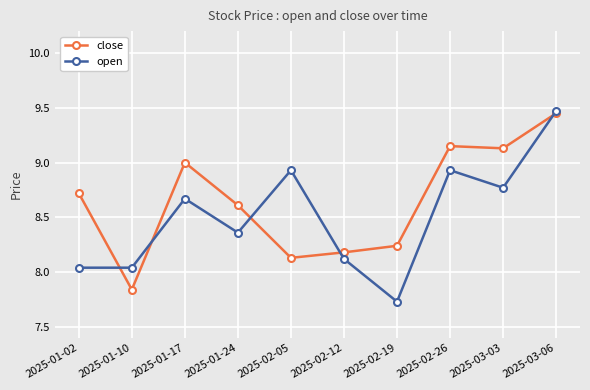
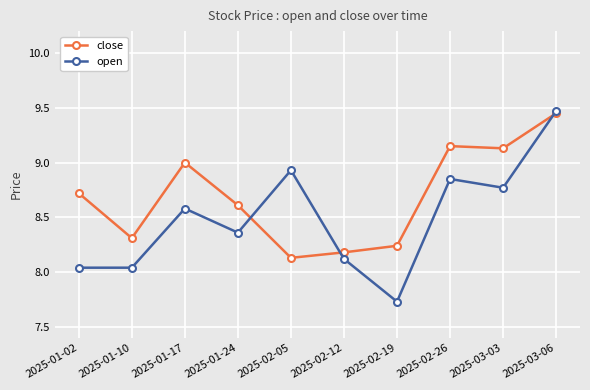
  {
    "close": {
      "2025-01-02": 8.72,
-     "2025-01-10": 7.84,
+     "2025-01-10": 8.31,
      "2025-01-17": 9.00,
      "2025-01-24": 8.61,
      "2025-02-05": 8.13,
      "2025-02-12": 8.18,
      "2025-02-19": 8.24,
      "2025-02-26": 9.15,
      "2025-03-03": 9.13
    },
    "open": {
      "2025-01-02": 8.04,
      "2025-01-10": 8.04,
-     "2025-01-17": 8.67,
+     "2025-01-17": 8.58,
      "2025-01-24": 8.36,
      "2025-02-05": 8.93,
      "2025-02-12": 8.12,
      "2025-02-19": 7.73,
-     "2025-02-26": 8.93,
+     "2025-02-26": 8.85,
      "2025-03-03": 8.77
    }
  }
